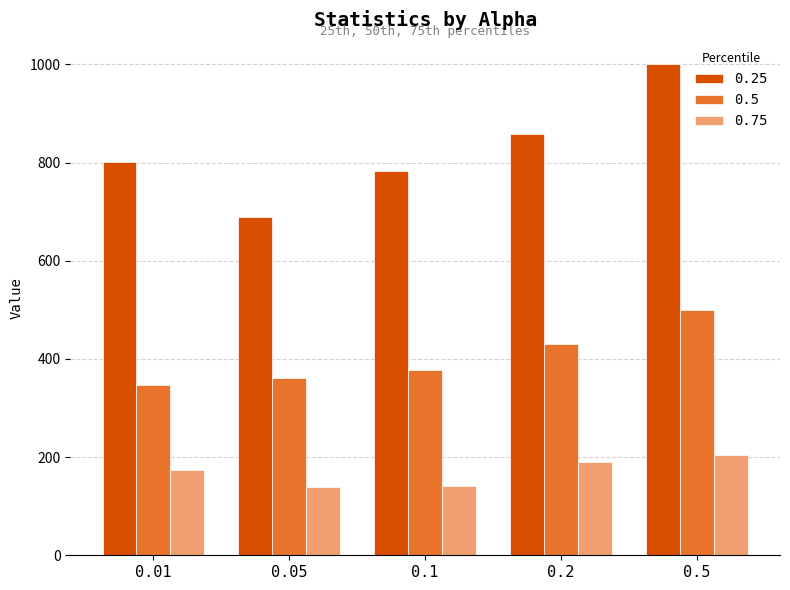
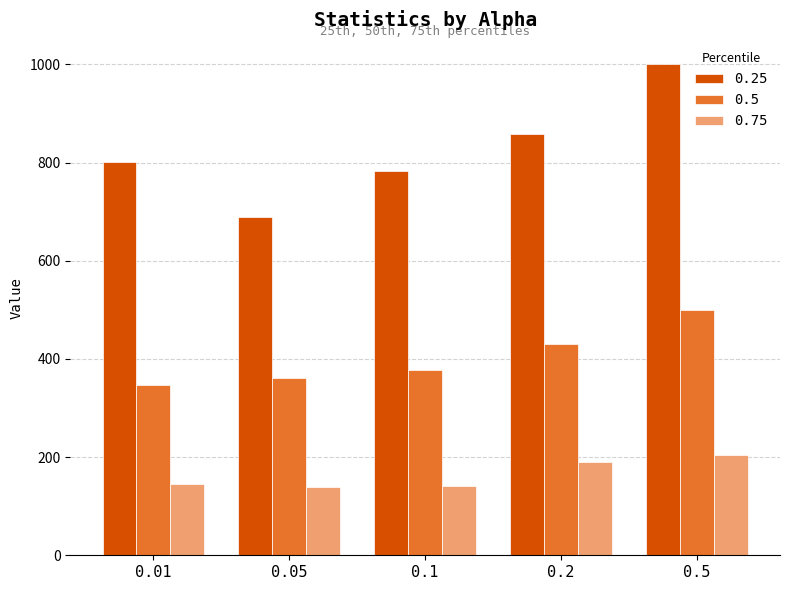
  {
    "0.75": {
-     "0.01": 170,
+     "0.01": 140,
      "0.05": 140,
      "0.1": 140,
      "0.2": 190,
      "0.5": 200
    }
  }
